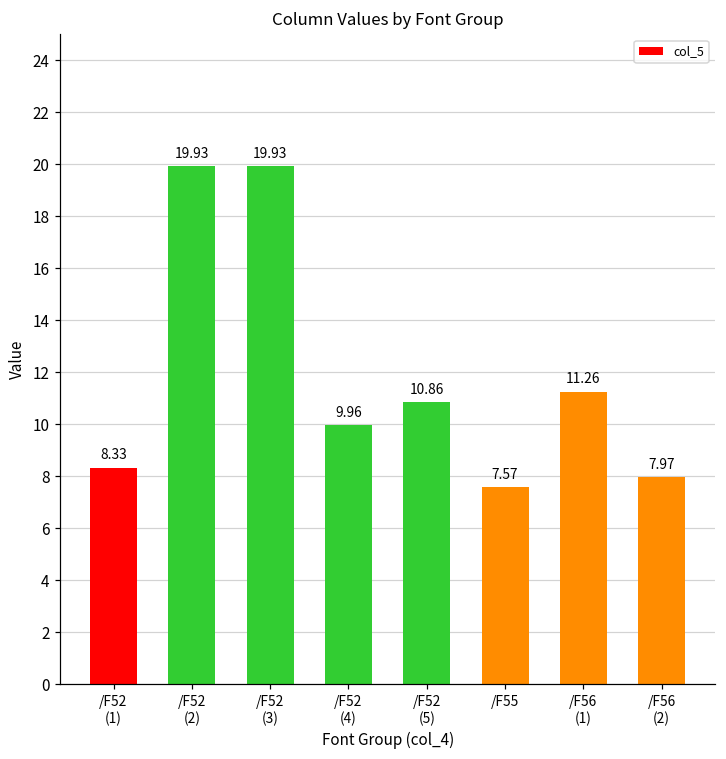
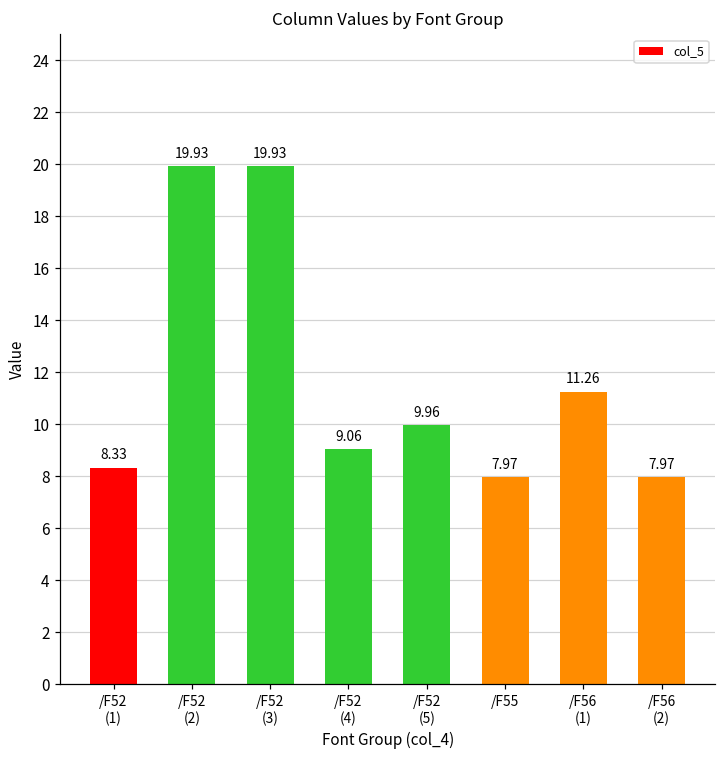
  {
    "/F52 (1)": 8.33,
    "/F52 (2)": 19.93,
    "/F52 (3)": 19.93,
-   "/F52 (4)": 9.96,
-   "/F52 (5)": 10.86,
-   "/F55": 7.57,
+   "/F52 (4)": 9.06,
+   "/F52 (5)": 9.96,
+   "/F55": 7.97,
    "/F56 (1)": 11.26,
    "/F56 (2)": 7.97
  }
